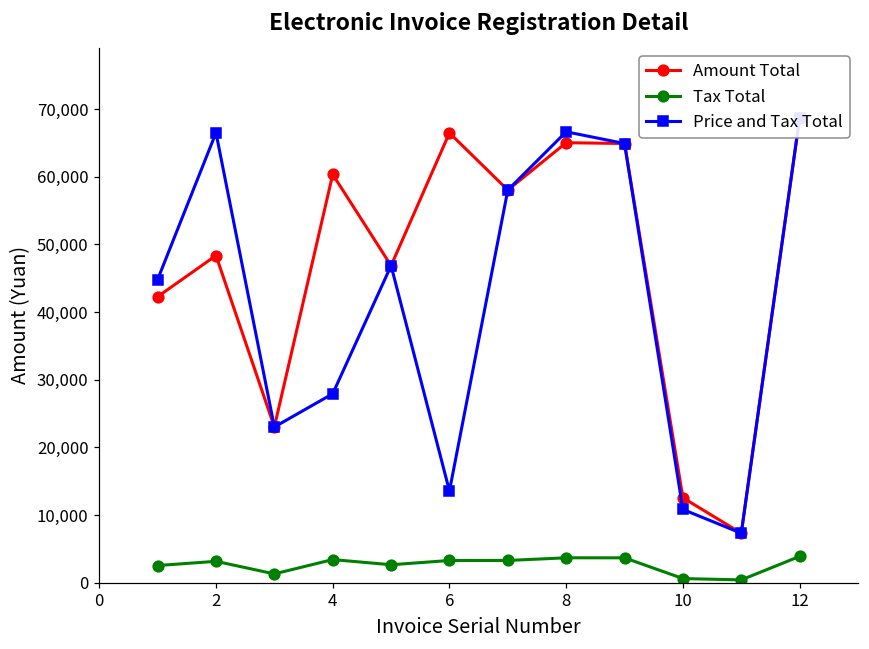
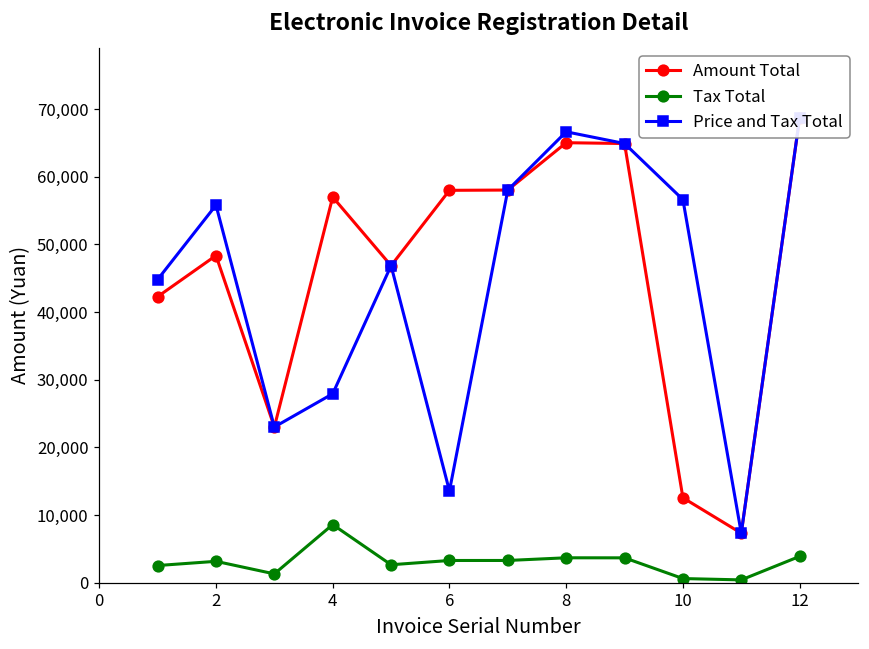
  {
    "Amount Total": {
      "2": "48,000",
-     "4": "60,000",
-     "6": "66,000",
+     "4": "57,000",
+     "6": "58,000",
      "8": "65,000",
      "10": "13,000"
    },
    "Tax Total": {
      "2": "3,000",
-     "4": "3,000",
+     "4": "9,000",
      "6": "3,000",
      "8": "4,000",
      "10": "1,000",
      "12": "4,000"
    },
    "Price and Tax Total": {
-     "2": "67,000",
+     "2": "56,000",
      "4": "28,000",
      "6": "14,000",
      "8": "67,000",
-     "10": "11,000"
+     "10": "57,000"
    }
  }
